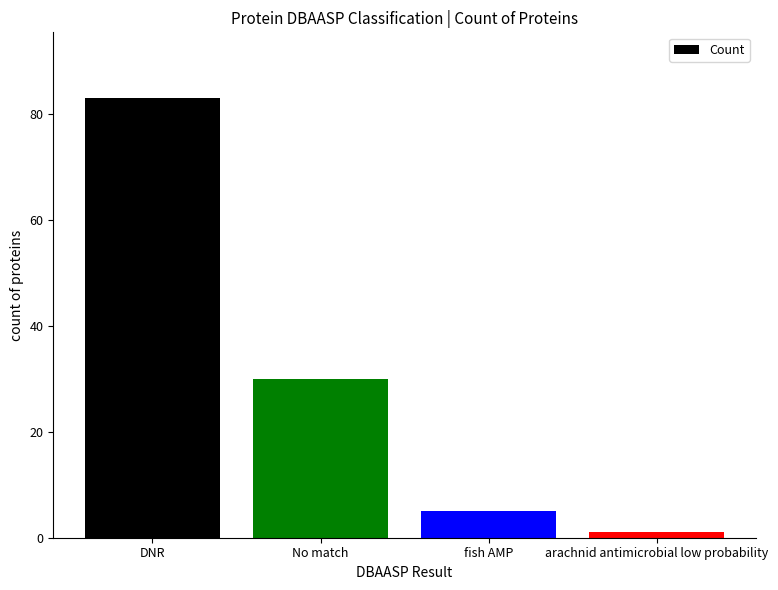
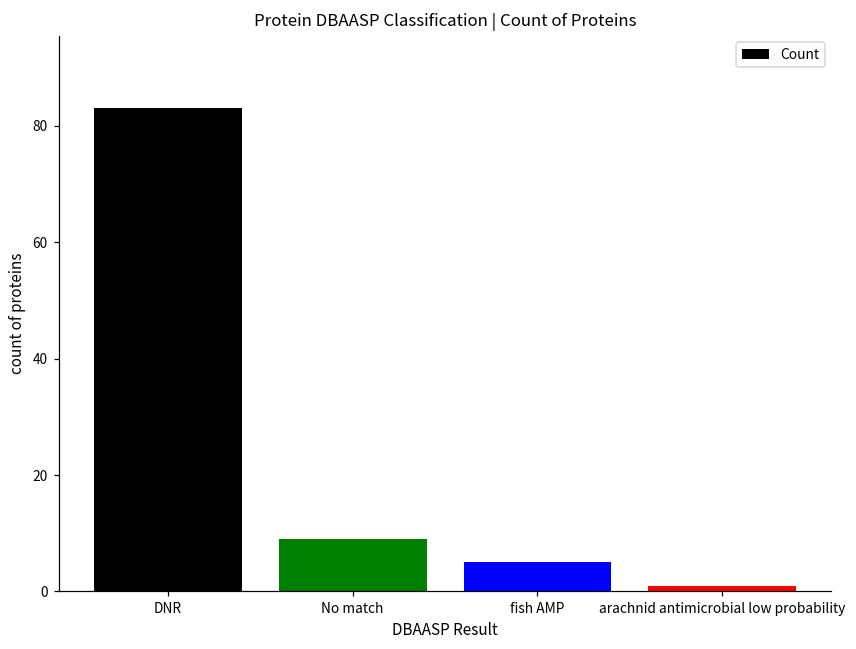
  {
    "DNR": 83,
-   "No match": 30,
+   "No match": 9,
    "fish AMP": 5,
    "arachnid antimicrobial low probability": 1
  }
